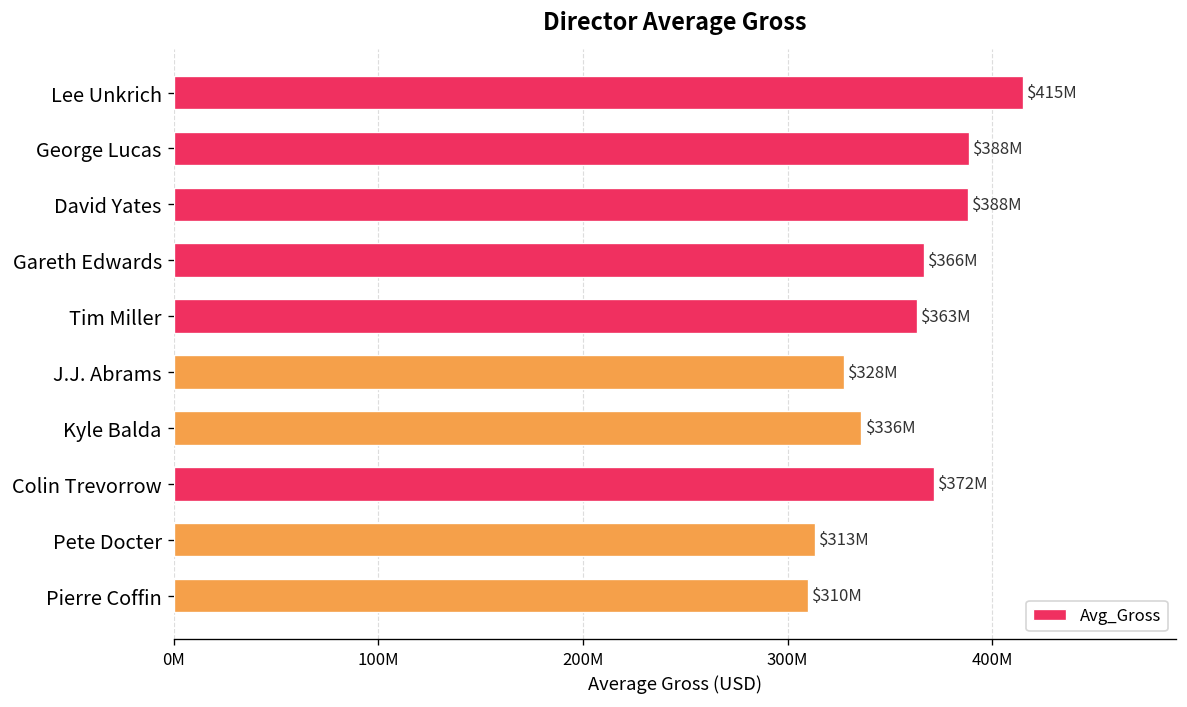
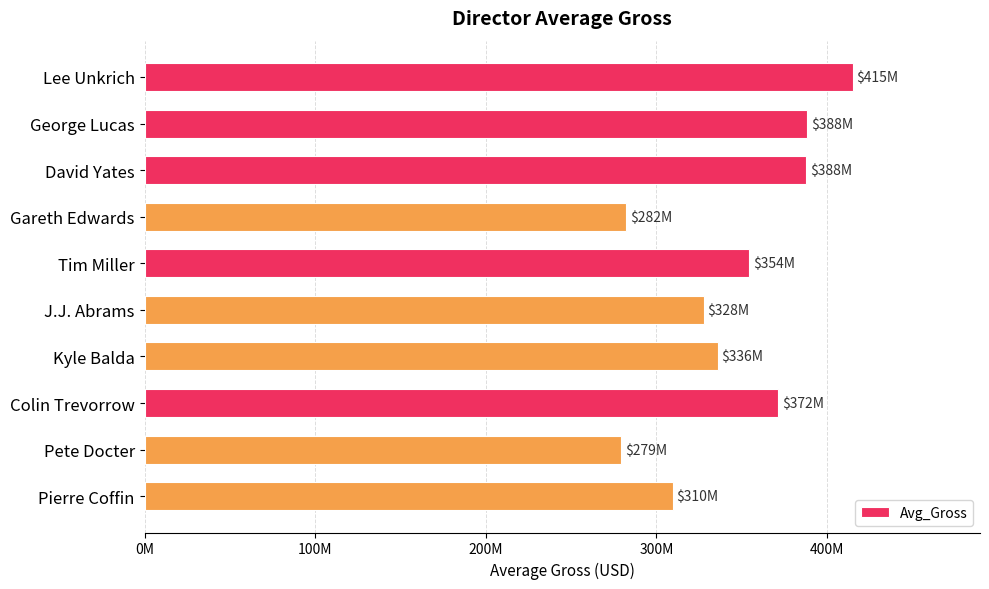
  {
    "Lee Unkrich": "$415M",
    "George Lucas": "$388M",
    "David Yates": "$388M",
-   "Gareth Edwards": "$366M",
-   "Tim Miller": "$363M",
+   "Gareth Edwards": "$282M",
+   "Tim Miller": "$354M",
    "J.J. Abrams": "$328M",
    "Kyle Balda": "$336M",
    "Colin Trevorrow": "$372M",
-   "Pete Docter": "$313M",
+   "Pete Docter": "$279M",
    "Pierre Coffin": "$310M"
  }
